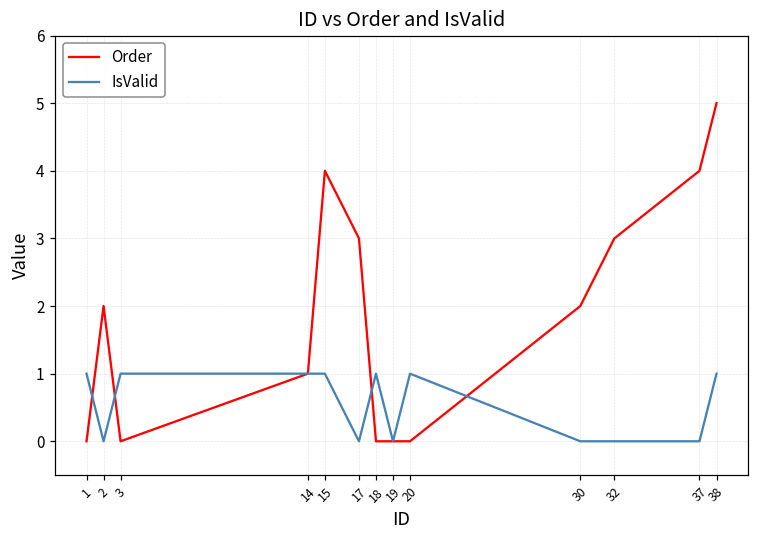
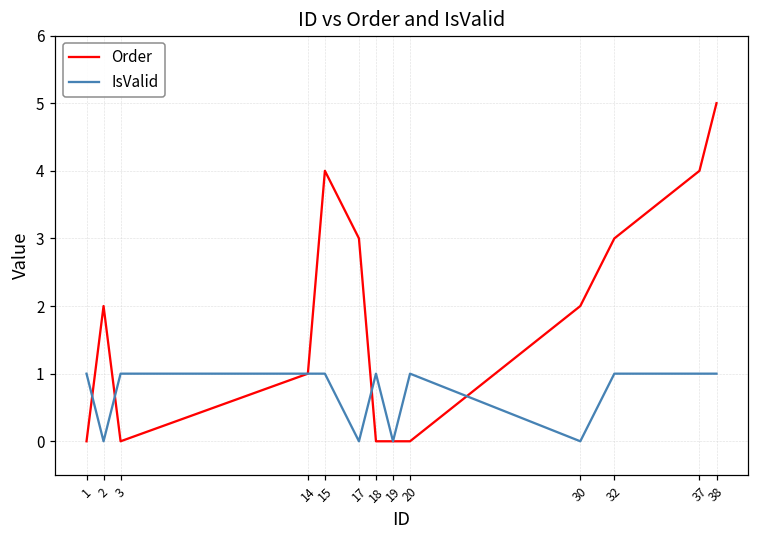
  {
    "Order": {
      "1": 0,
      "2": 2,
      "3": 0,
      "15": 4,
      "17": 3,
      "18": 0,
      "20": 0,
      "30": 2,
      "32": 3,
      "37": 4,
      "38": 5
    },
    "IsValid": {
      "1": 1,
      "2": 0,
      "3": 1,
      "15": 1,
      "17": 0,
      "18": 1,
      "20": 1,
      "30": 0,
-     "32": 0,
-     "37": 0,
+     "32": 1,
+     "37": 1,
      "38": 1
    }
  }
